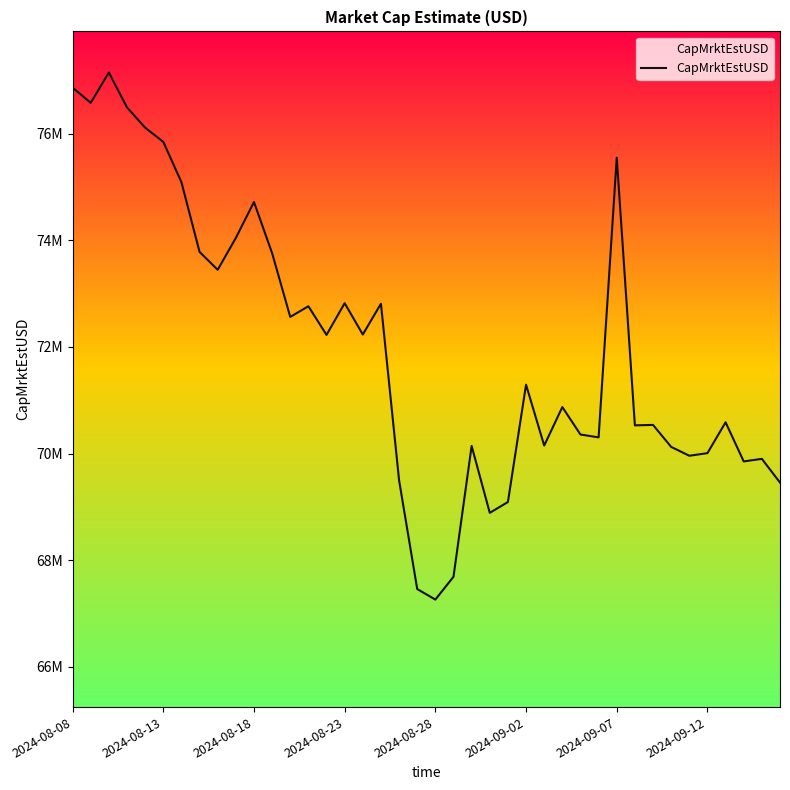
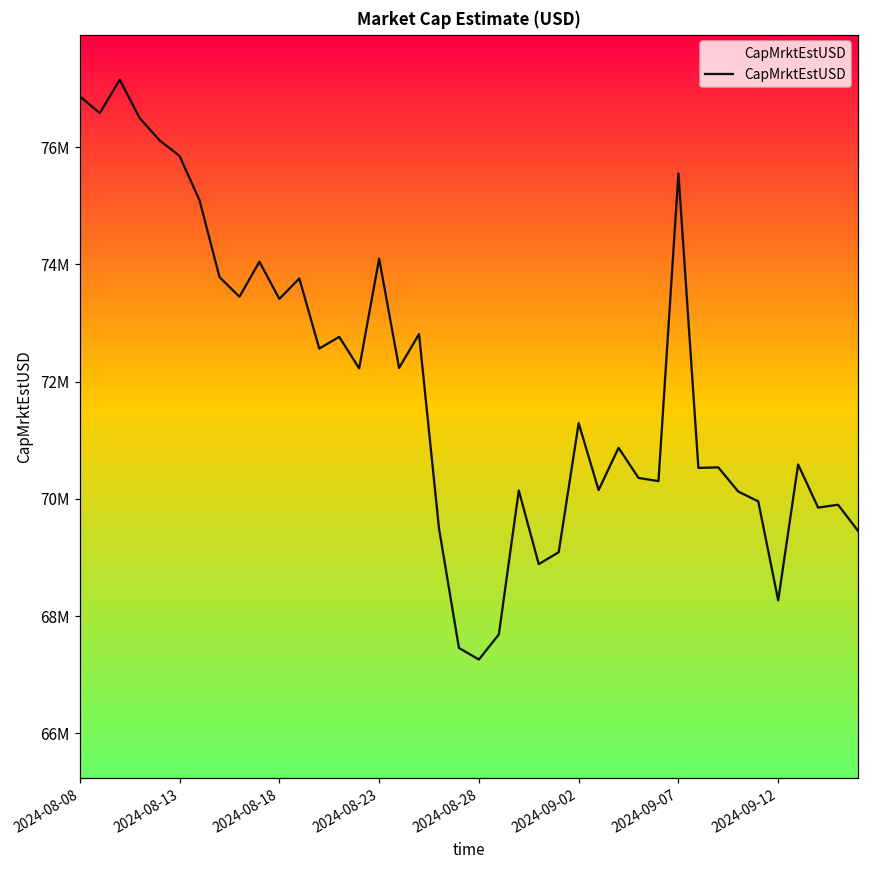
  {
    "2024-08-08": 76900000,
    "2024-08-13": 75900000,
-   "2024-08-18": 74700000,
-   "2024-08-23": 72800000,
+   "2024-08-18": 73400000,
+   "2024-08-23": 74100000,
    "2024-08-28": 67300000,
    "2024-09-02": 71300000,
    "2024-09-07": 75600000,
-   "2024-09-12": 70000000
+   "2024-09-12": 68300000
  }
